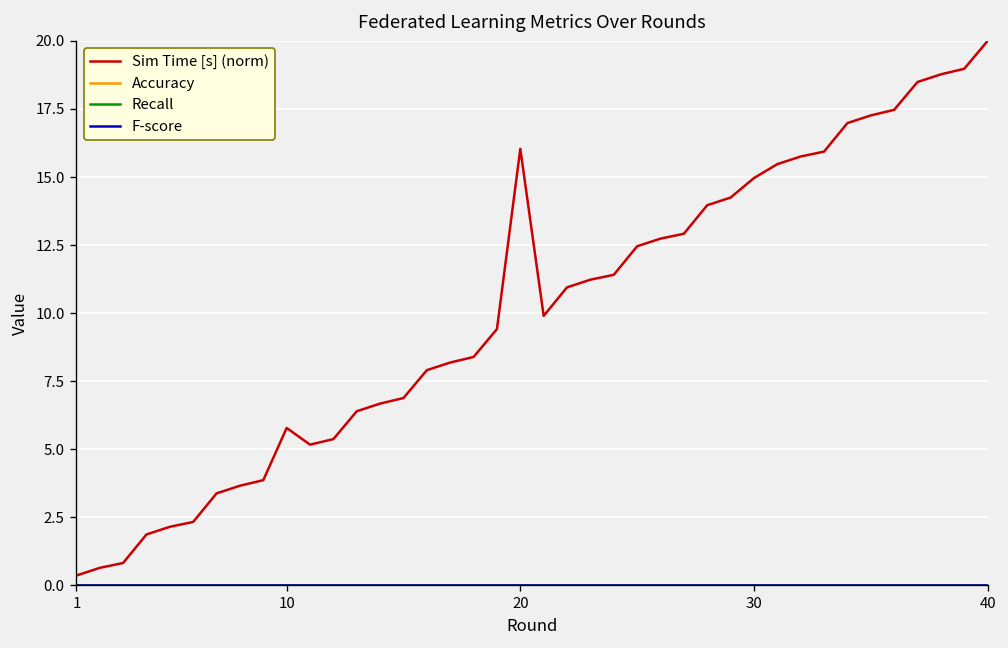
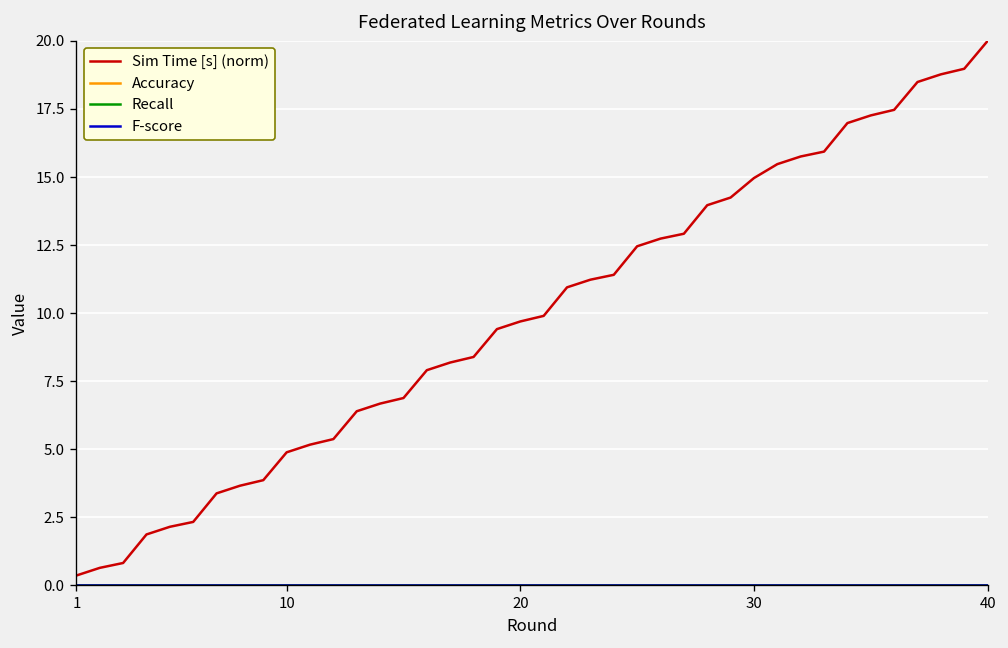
  {
    "Sim Time [s] (norm)": {
      "1": 0.4,
-     "10": 5.8,
-     "20": 16.0,
+     "10": 4.9,
+     "20": 9.7,
      "30": 15.0,
      "40": 20.0
    },
    "F-score": {
      "1": 0.0,
      "10": 0.0,
      "20": 0.0,
      "30": 0.0,
      "40": 0.0
    }
  }
